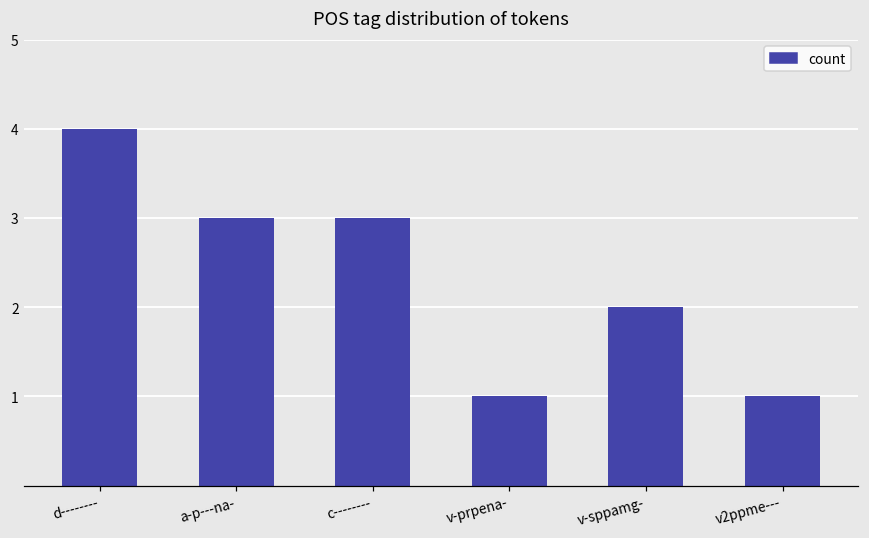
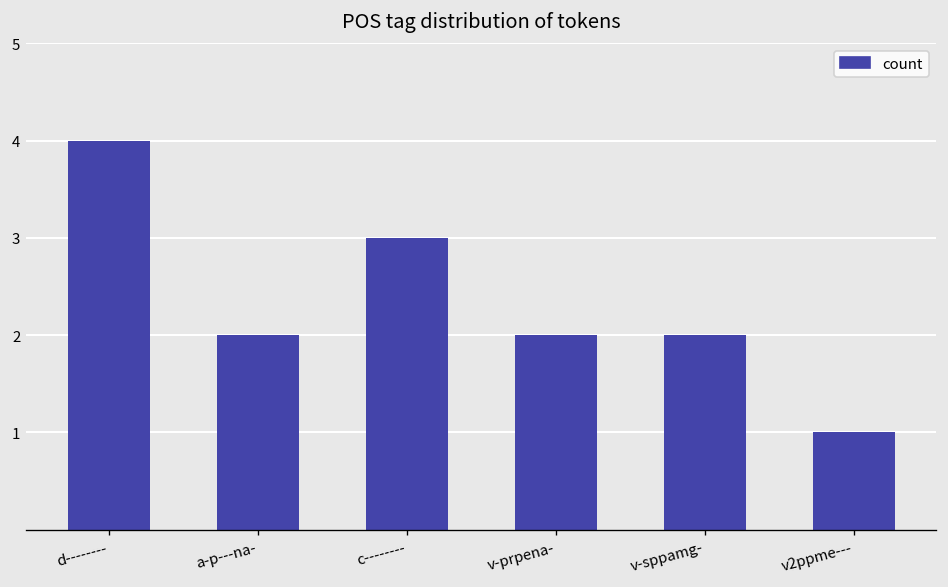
  {
    "d--------": 4,
-   "a-p---na-": 3,
+   "a-p---na-": 2,
    "c--------": 3,
-   "v-prpena-": 1,
+   "v-prpena-": 2,
    "v-sppamg-": 2,
    "v2ppme---": 1
  }
